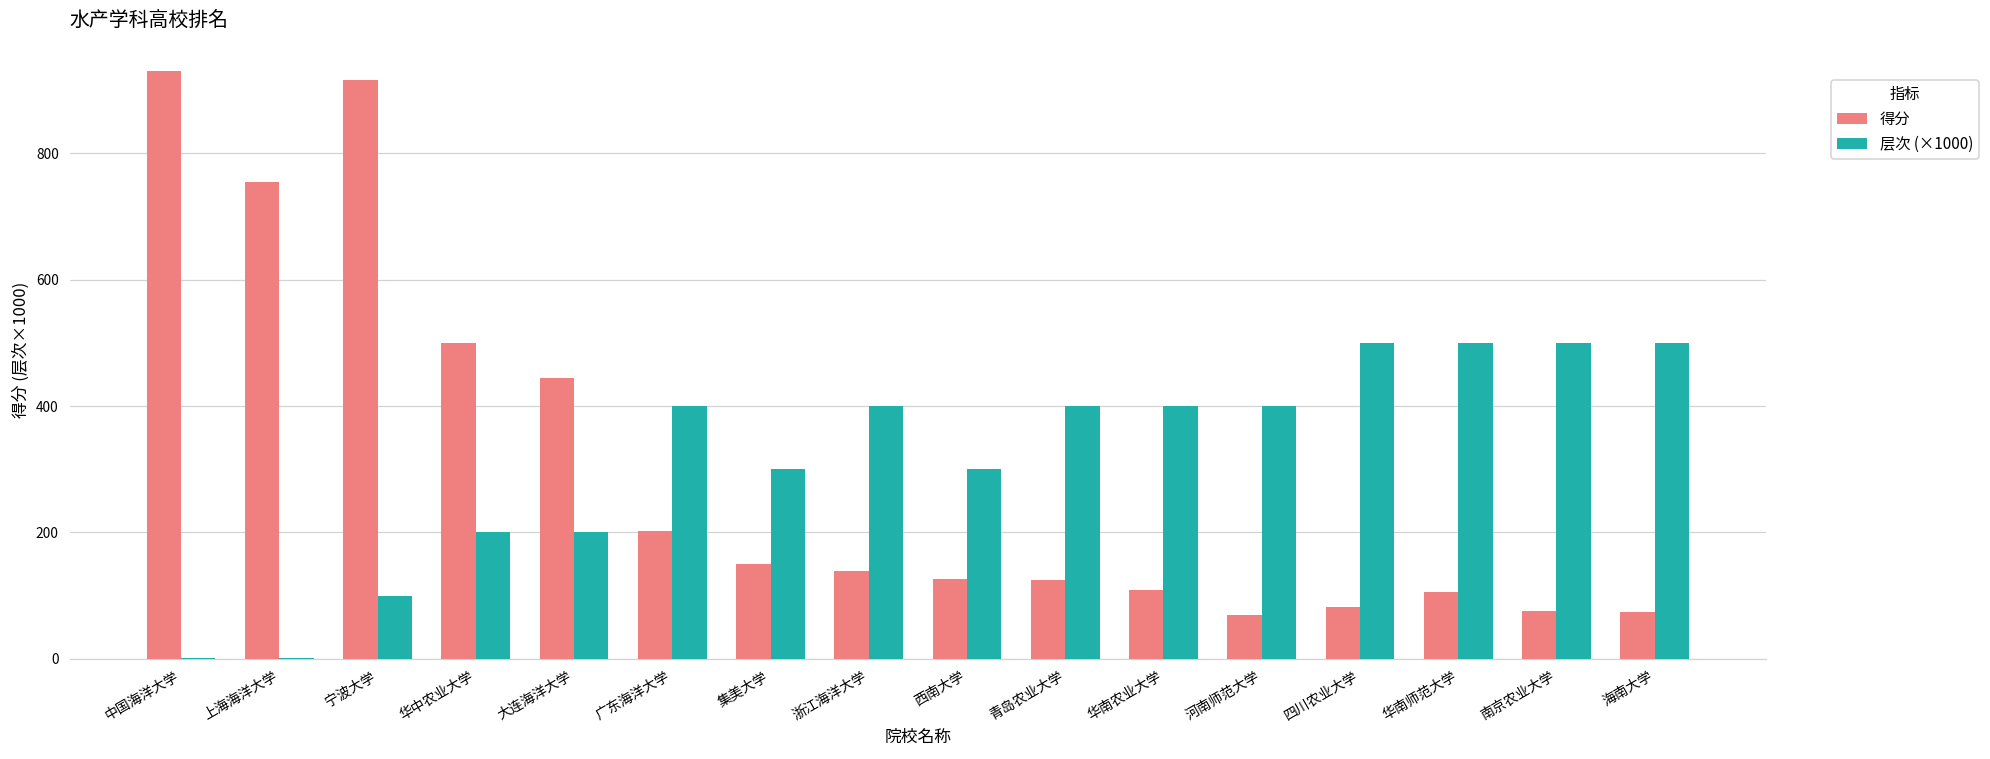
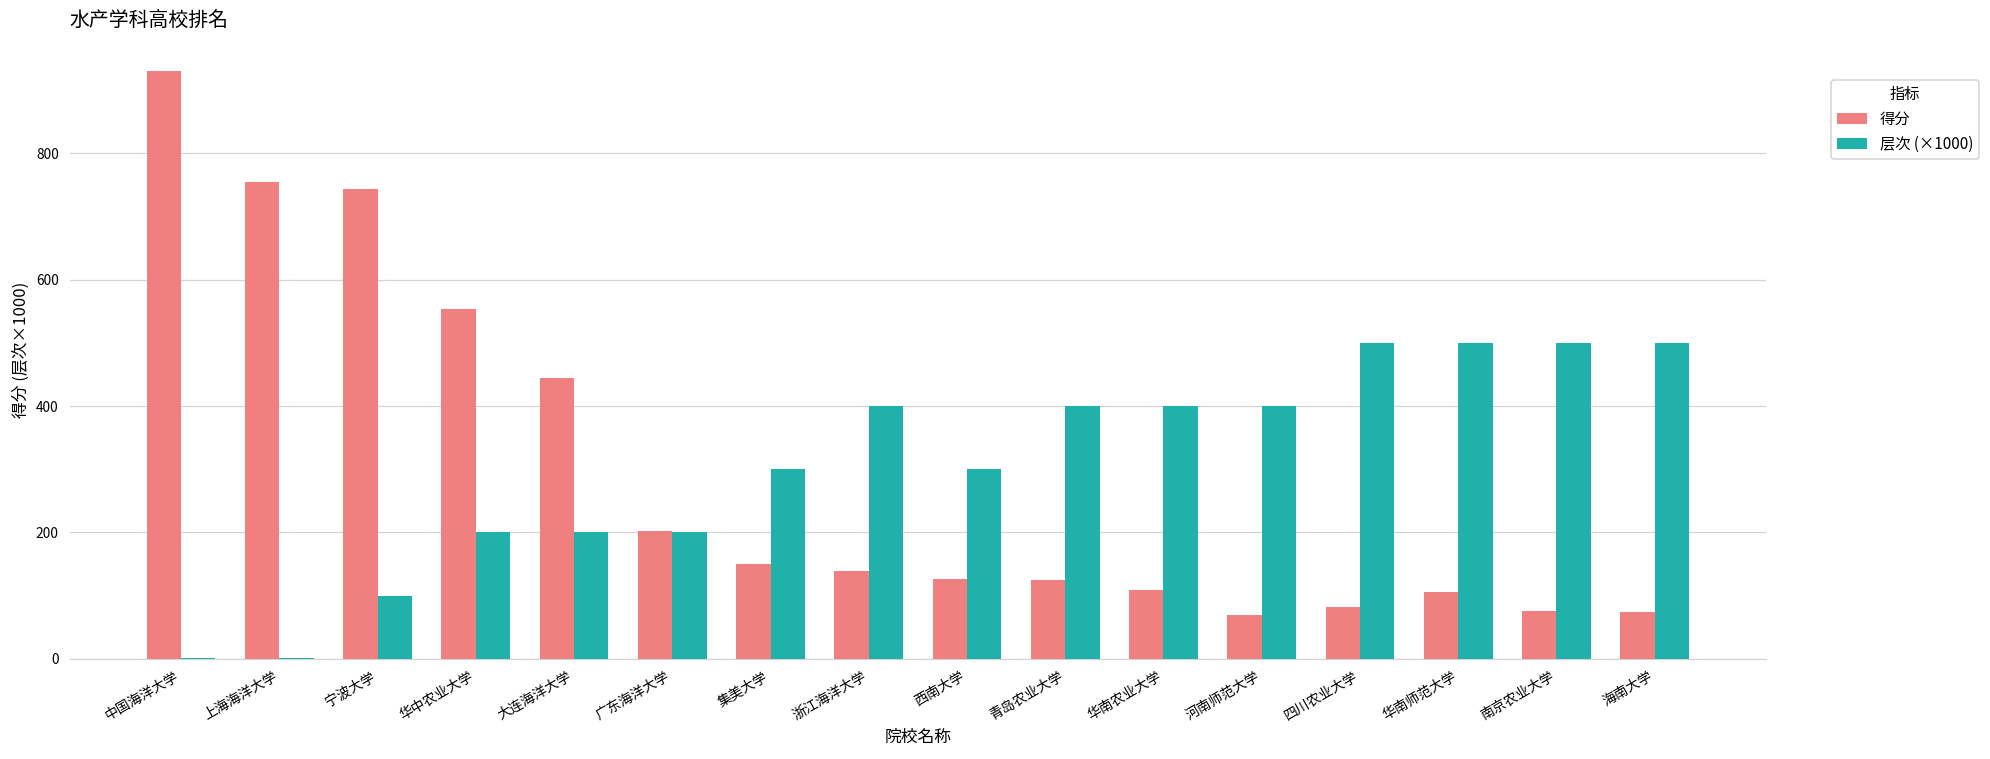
  {
    "得分": {
      "中国海洋大学": 930,
      "上海海洋大学": 760,
-     "宁波大学": 920,
-     "华中农业大学": 500,
+     "宁波大学": 740,
+     "华中农业大学": 550,
      "大连海洋大学": 440,
      "广东海洋大学": 200,
      "集美大学": 150,
      "浙江海洋大学": 140,
      "西南大学": 130,
      "青岛农业大学": 120,
      "华南农业大学": 110,
      "河南师范大学": 70,
      "四川农业大学": 80,
      "华南师范大学": 110,
      "南京农业大学": 80,
      "海南大学": 70
    },
    "层次 (×1000)": {
      "宁波大学": 100,
      "华中农业大学": 200,
      "大连海洋大学": 200,
-     "广东海洋大学": 400,
+     "广东海洋大学": 200,
      "集美大学": 300,
      "浙江海洋大学": 400,
      "西南大学": 300,
      "青岛农业大学": 400,
      "华南农业大学": 400,
      "河南师范大学": 400,
      "四川农业大学": 500,
      "华南师范大学": 500,
      "南京农业大学": 500,
      "海南大学": 500
    }
  }
